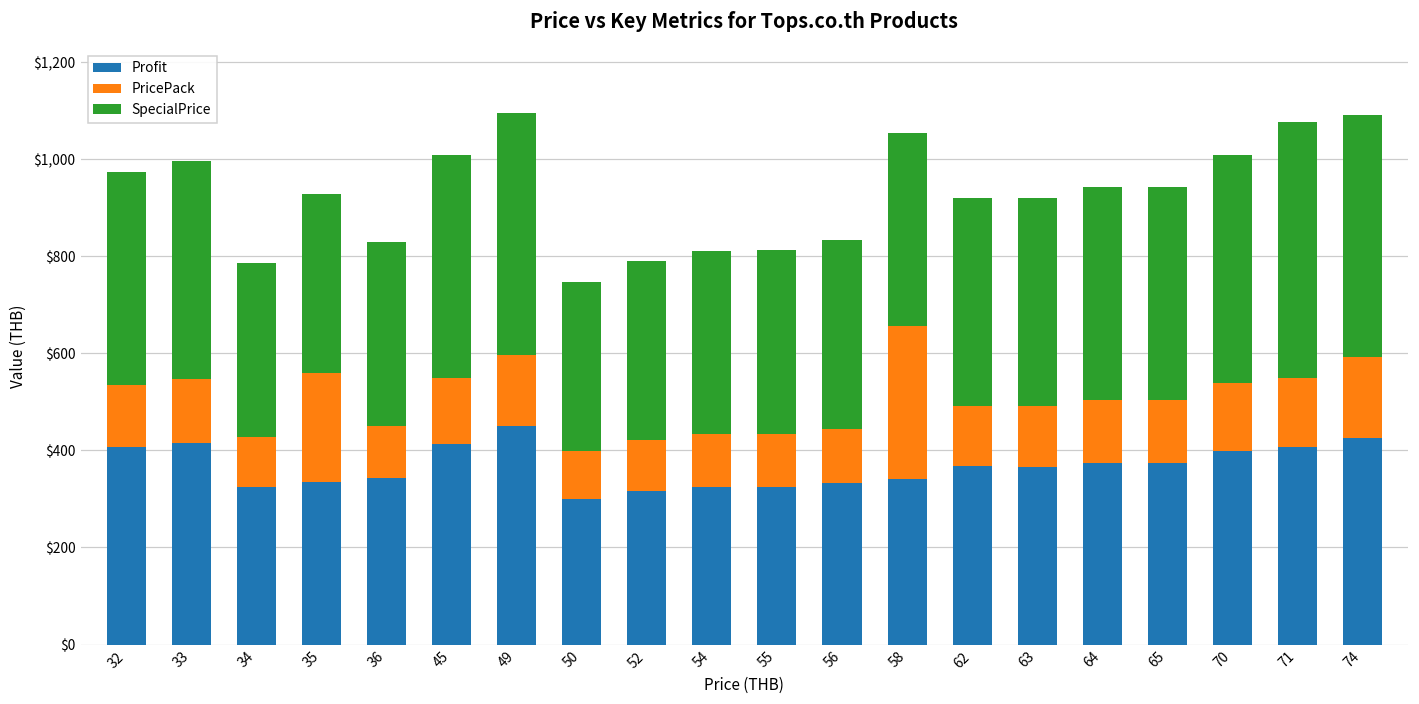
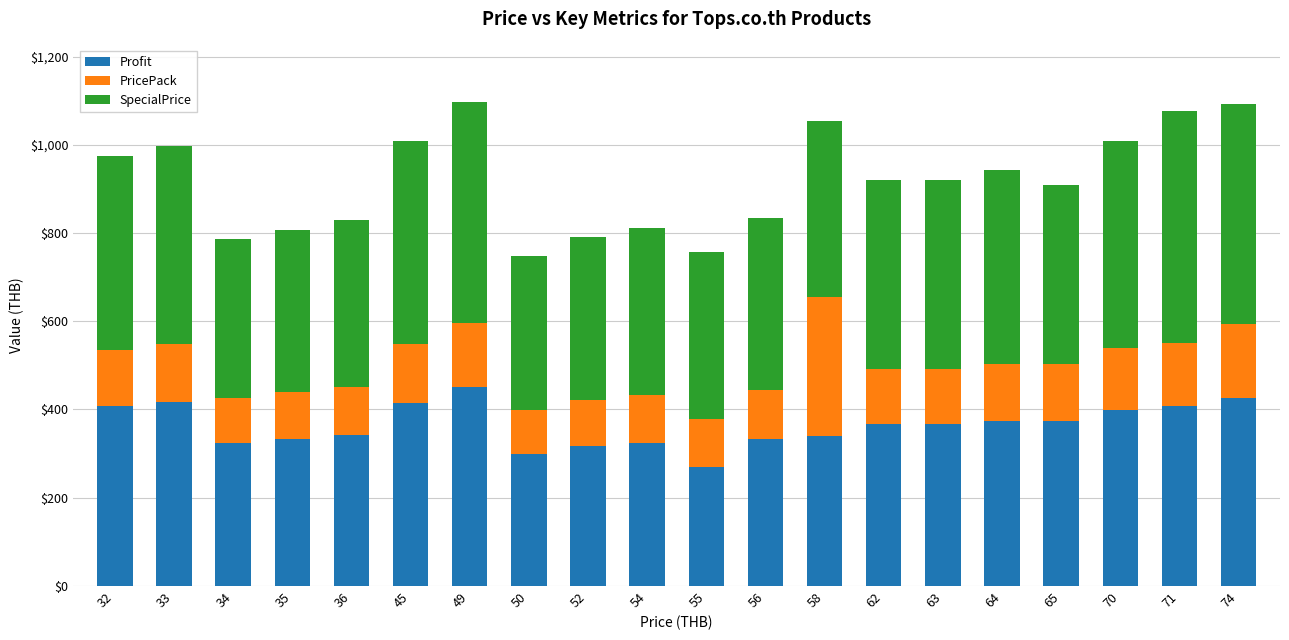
  {
    "Profit": {
      "32": "$410",
      "33": "$420",
      "34": "$330",
      "35": "$330",
      "36": "$340",
      "45": "$410",
      "49": "$450",
      "50": "$300",
      "52": "$320",
      "54": "$330",
-     "55": "$320",
+     "55": "$270",
      "56": "$330",
      "58": "$340",
      "62": "$370",
      "63": "$370",
      "64": "$380",
      "65": "$370",
      "70": "$400",
      "71": "$410",
      "74": "$430"
    },
    "PricePack": {
      "32": "$130",
      "33": "$130",
      "34": "$100",
-     "35": "$230",
+     "35": "$110",
      "36": "$110",
      "45": "$140",
      "49": "$150",
      "50": "$100",
      "52": "$100",
      "54": "$110",
      "55": "$110",
      "56": "$110",
      "58": "$320",
      "62": "$120",
      "63": "$130",
      "64": "$130",
      "65": "$130",
      "70": "$140",
      "71": "$140",
      "74": "$170"
    },
    "SpecialPrice": {
      "32": "$440",
      "33": "$450",
      "34": "$360",
      "35": "$370",
      "36": "$380",
      "45": "$460",
      "49": "$500",
      "50": "$350",
      "52": "$370",
      "54": "$380",
      "55": "$380",
      "56": "$390",
      "58": "$400",
      "62": "$430",
      "63": "$430",
      "64": "$440",
-     "65": "$440",
+     "65": "$410",
      "70": "$470",
      "71": "$530",
      "74": "$500"
    }
  }
